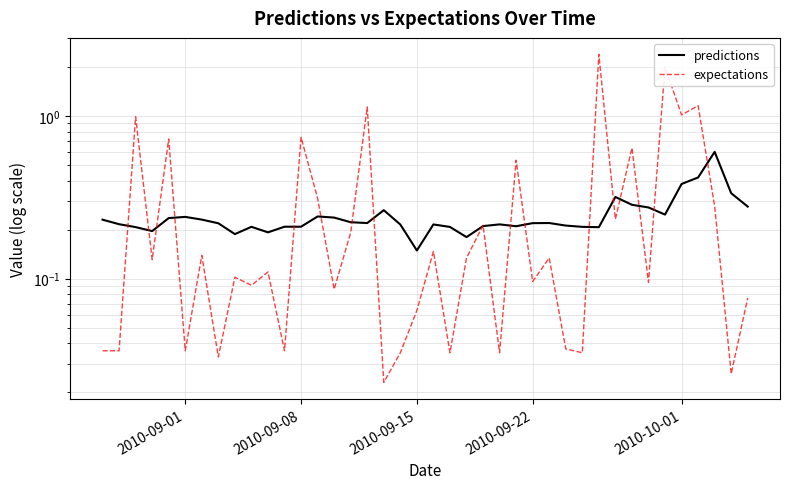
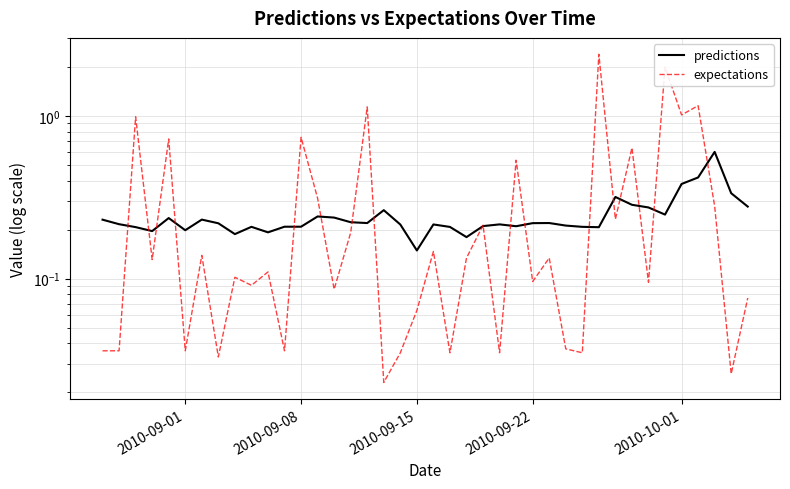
  {
    "predictions": {
-     "2010-09-01": 0.24,
+     "2010-09-01": 0.20,
      "2010-09-08": 0.21,
      "2010-09-15": 0.15,
      "2010-09-22": 0.22,
      "2010-10-01": 0.38
    },
    "expectations": {
      "2010-09-01": 0.036,
      "2010-09-08": 0.7,
      "2010-09-15": 0.064,
      "2010-09-22": 0.10,
      "2010-10-01": 1.0
    }
  }
